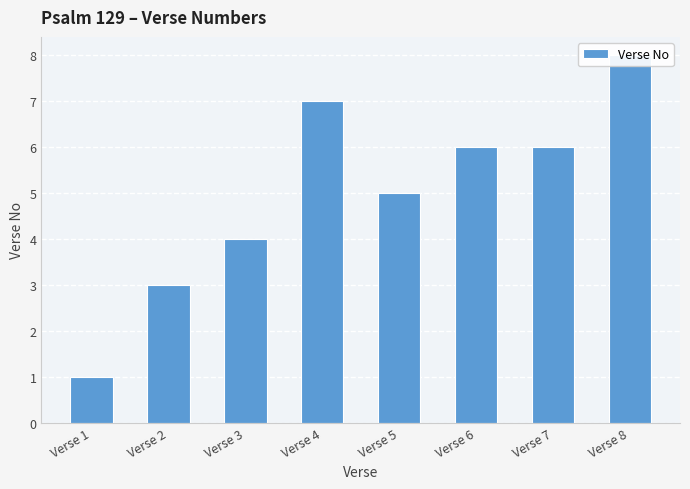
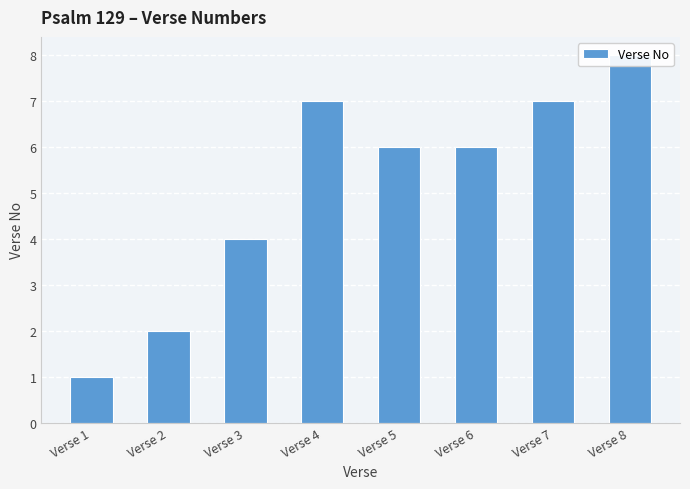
  {
    "Verse 1": 1,
-   "Verse 2": 3,
+   "Verse 2": 2,
    "Verse 3": 4,
    "Verse 4": 7,
-   "Verse 5": 5,
+   "Verse 5": 6,
    "Verse 6": 6,
-   "Verse 7": 6
+   "Verse 7": 7
  }
